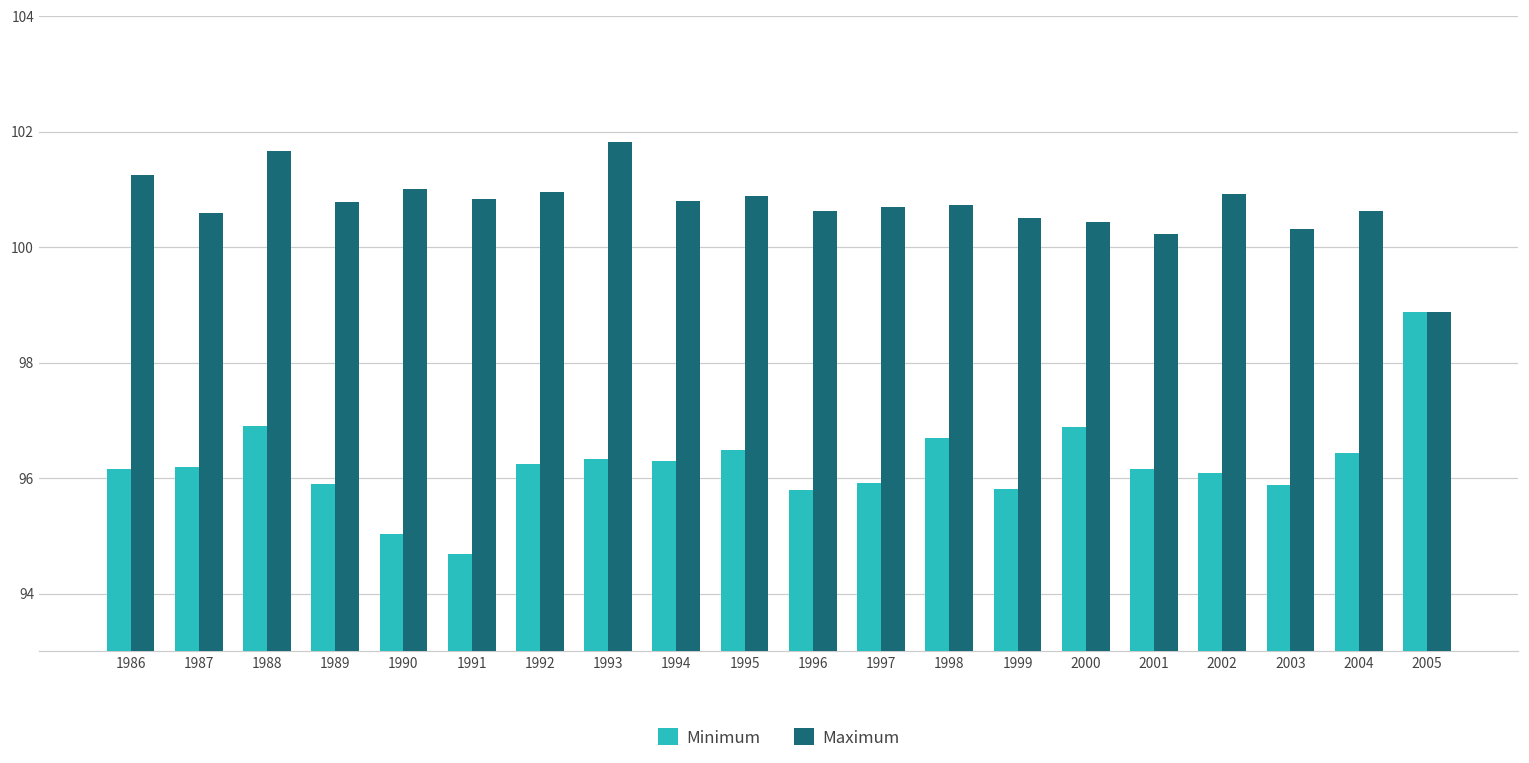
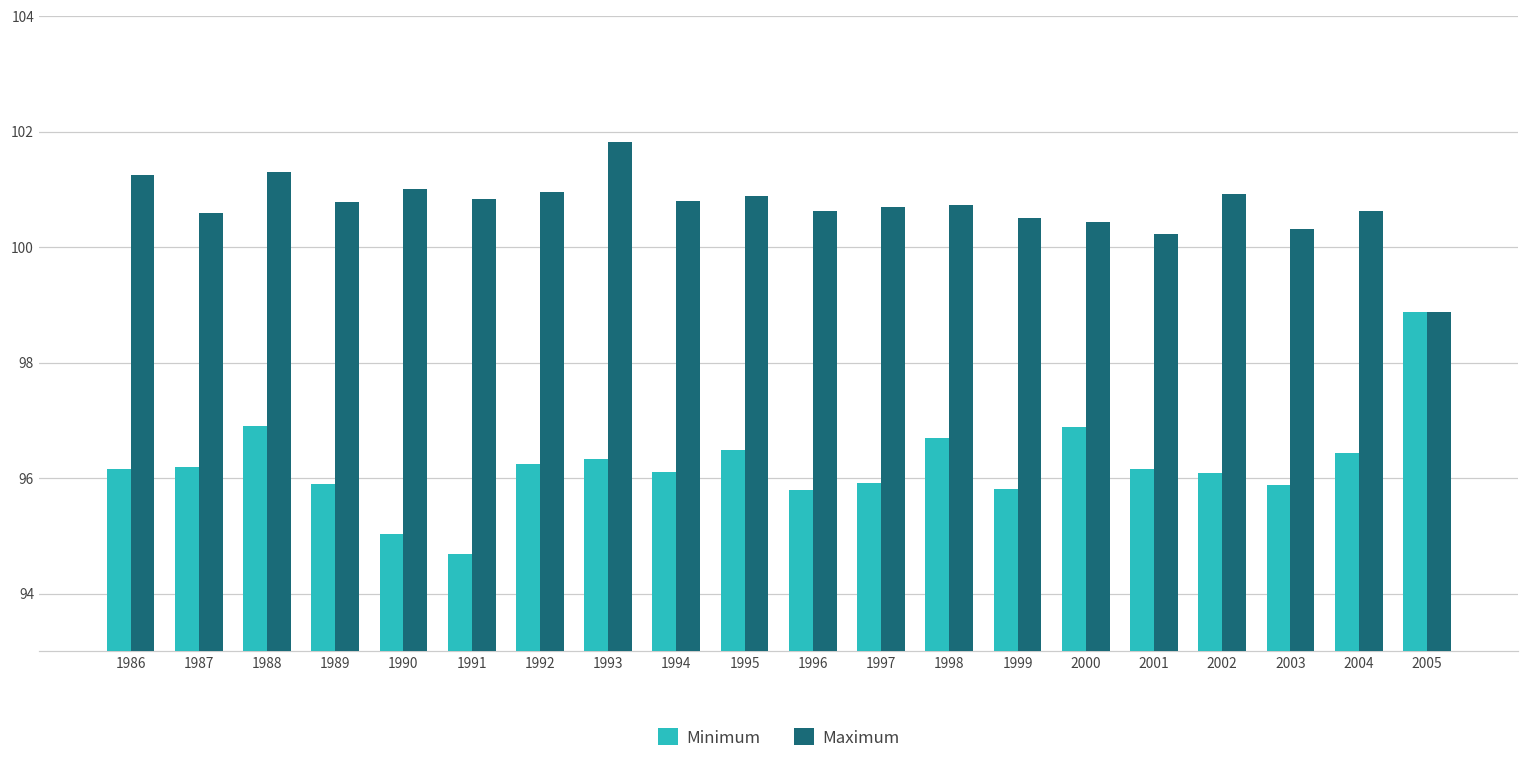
  {
    "Minimum": {
      "1986": 96.2,
      "1987": 96.2,
      "1988": 96.9,
      "1989": 95.9,
      "1990": 95.0,
      "1991": 94.7,
      "1992": 96.3,
      "1993": 96.3,
-     "1994": 96.3,
+     "1994": 96.1,
      "1995": 96.5,
      "1996": 95.8,
      "1997": 95.9,
      "1998": 96.7,
      "1999": 95.8,
      "2000": 96.9,
      "2001": 96.2,
      "2002": 96.1,
      "2003": 95.9,
      "2004": 96.4,
      "2005": 98.9
    },
    "Maximum": {
      "1986": 101.3,
      "1987": 100.6,
-     "1988": 101.7,
+     "1988": 101.3,
      "1989": 100.8,
      "1990": 101.0,
      "1991": 100.8,
      "1992": 101.0,
      "1993": 101.8,
      "1994": 100.8,
      "1995": 100.9,
      "1996": 100.6,
      "1997": 100.7,
      "1998": 100.7,
      "1999": 100.5,
      "2000": 100.4,
      "2001": 100.2,
      "2002": 100.9,
      "2003": 100.3,
      "2004": 100.6,
      "2005": 98.9
    }
  }
